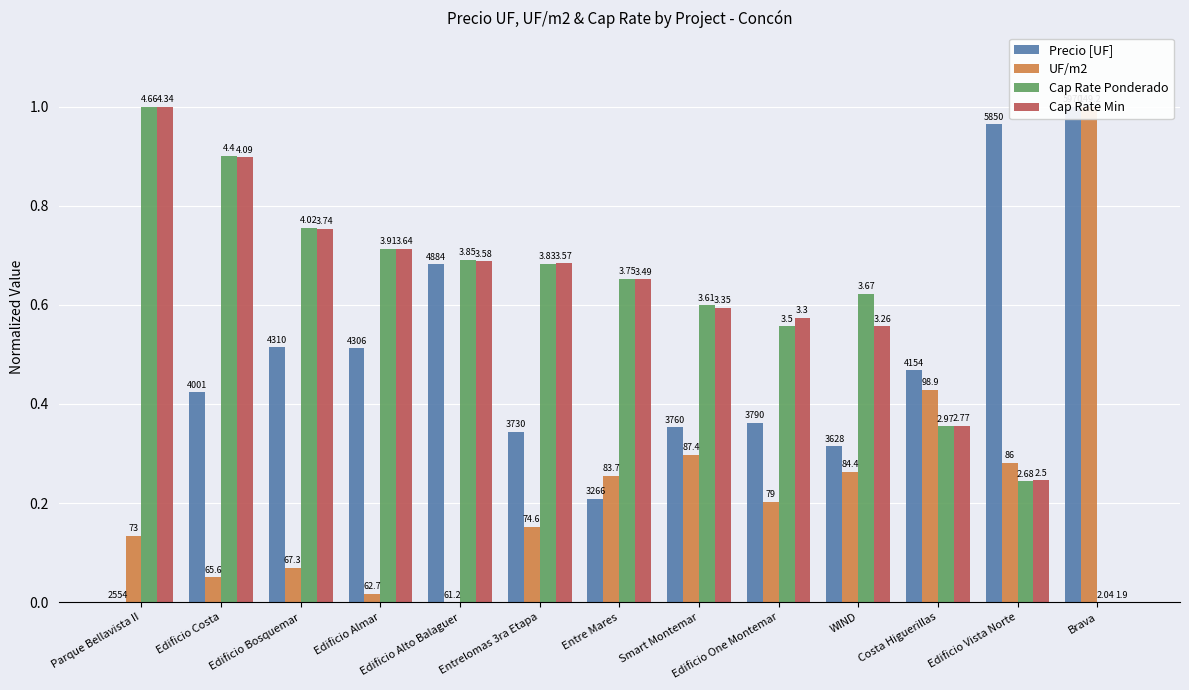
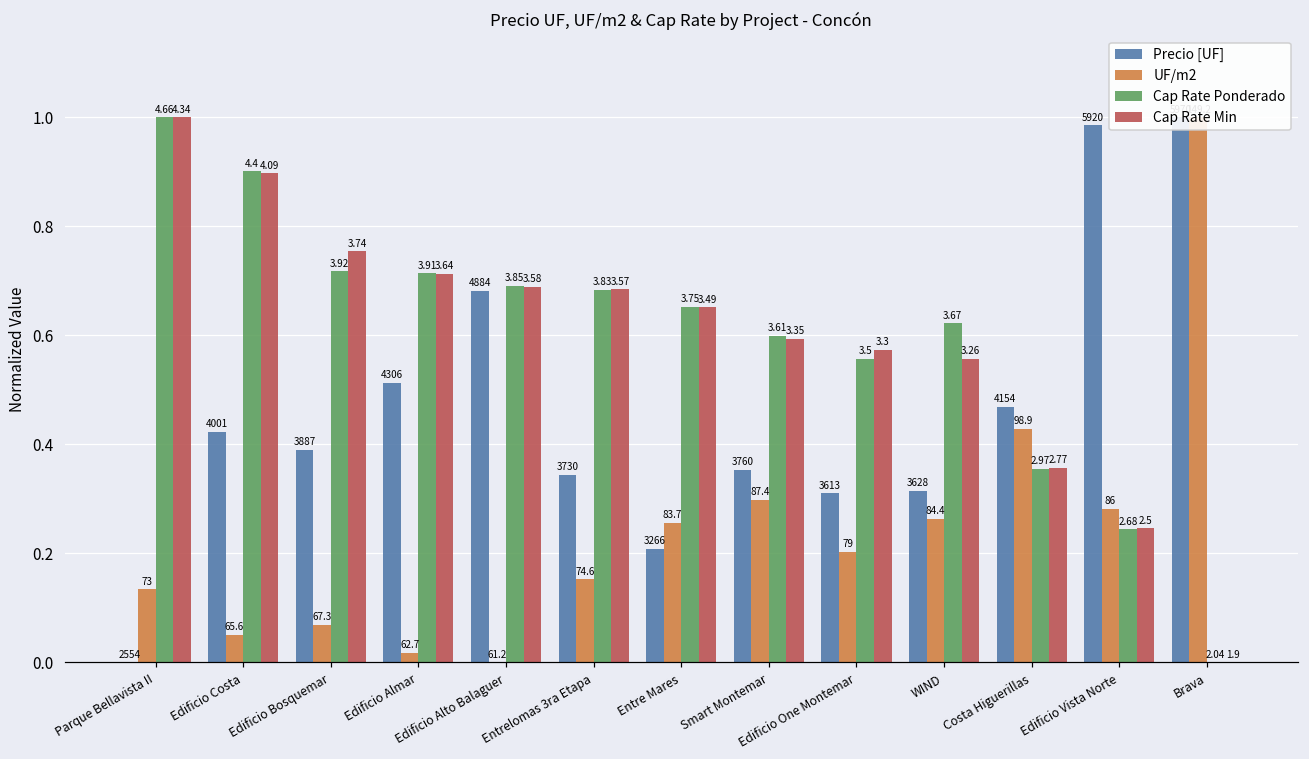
  {
    "Precio [UF]": {
-     "Edificio Bosquemar": 4310,
-     "Edificio One Montemar": 3790,
-     "Edificio Vista Norte": 5850
+     "Edificio Bosquemar": 3887,
+     "Edificio One Montemar": 3613,
+     "Edificio Vista Norte": 5920
    },
    "Cap Rate Ponderado": {
-     "Edificio Bosquemar": 4.02
+     "Edificio Bosquemar": 3.92
    }
  }
